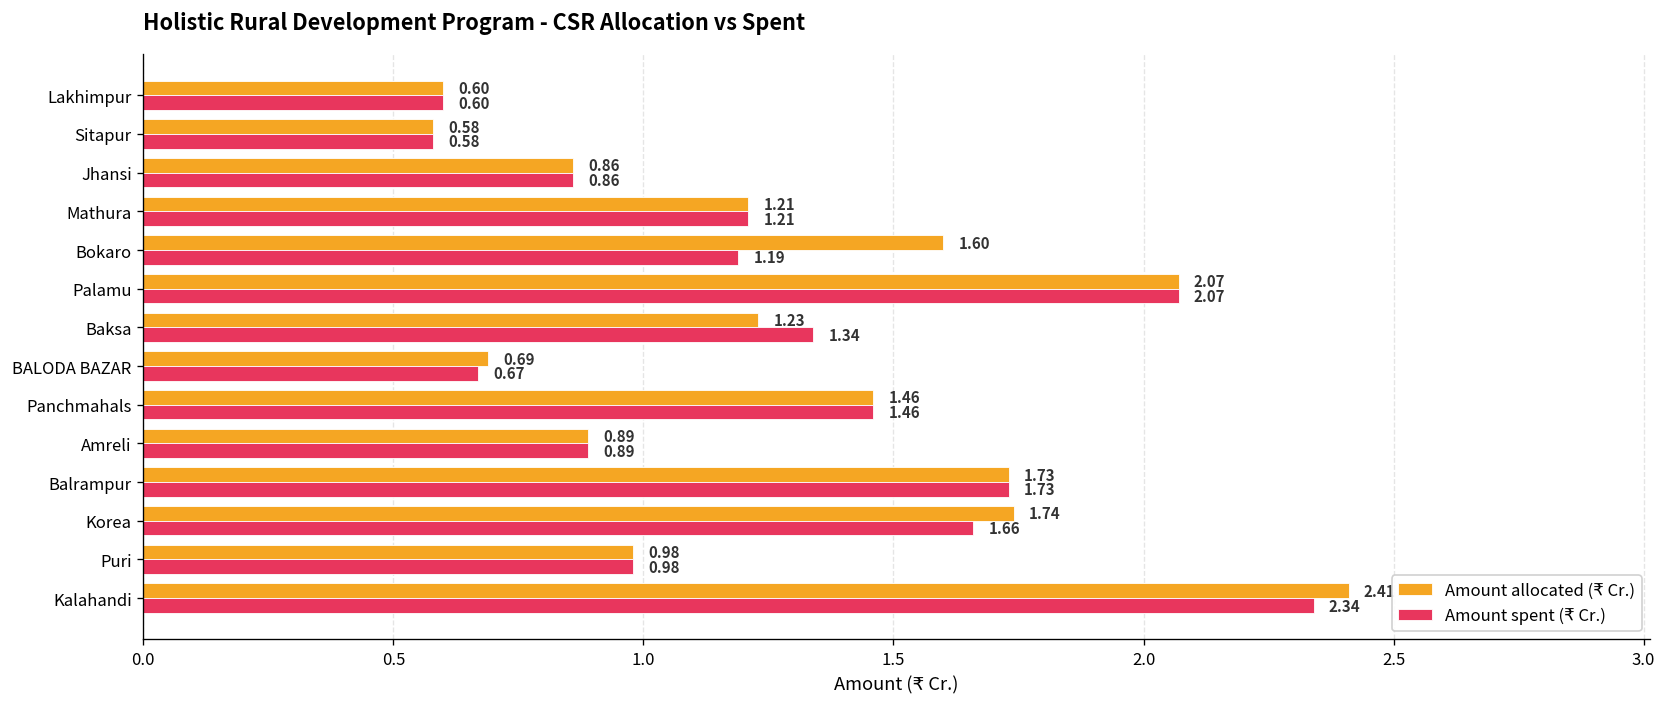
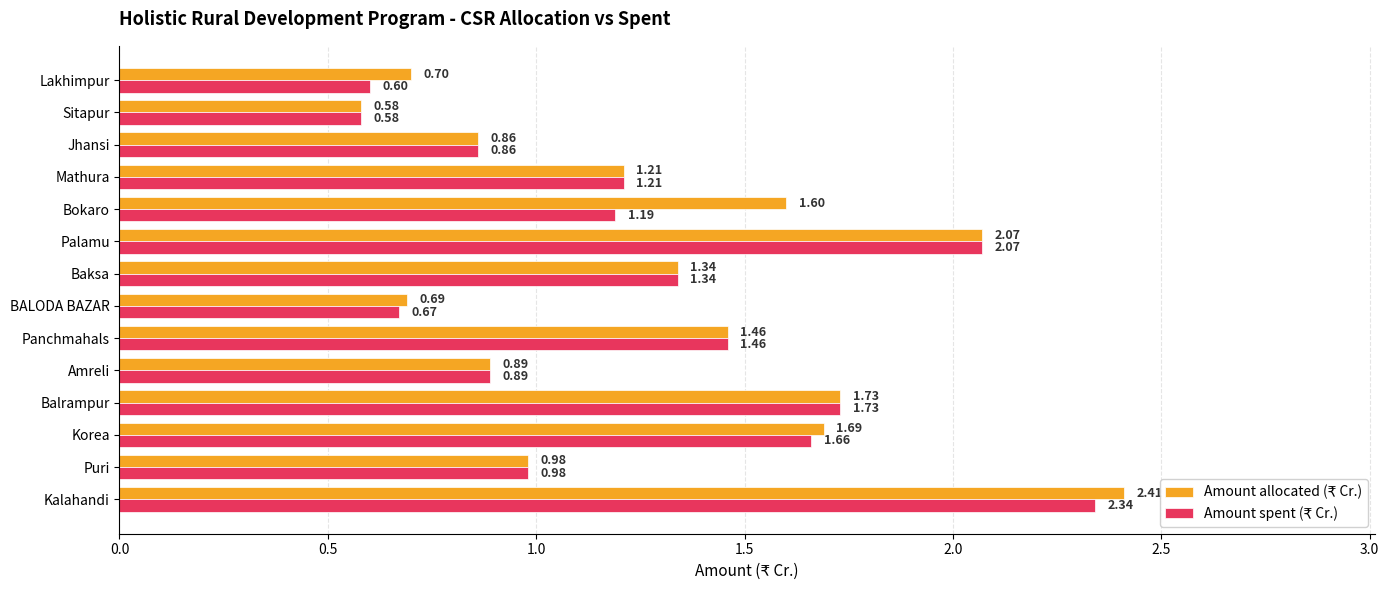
  {
    "Amount allocated (₹ Cr.)": {
-     "Lakhimpur": 0.60,
+     "Lakhimpur": 0.70,
      "Sitapur": 0.58,
      "Jhansi": 0.86,
      "Mathura": 1.21,
      "Bokaro": 1.60,
      "Palamu": 2.07,
-     "Baksa": 1.23,
+     "Baksa": 1.34,
      "BALODA BAZAR": 0.69,
      "Panchmahals": 1.46,
      "Amreli": 0.89,
      "Balrampur": 1.73,
-     "Korea": 1.74,
+     "Korea": 1.69,
      "Puri": 0.98
    },
    "Amount spent (₹ Cr.)": {
      "Lakhimpur": 0.60,
      "Sitapur": 0.58,
      "Jhansi": 0.86,
      "Mathura": 1.21,
      "Bokaro": 1.19,
      "Palamu": 2.07,
      "Baksa": 1.34,
      "BALODA BAZAR": 0.67,
      "Panchmahals": 1.46,
      "Amreli": 0.89,
      "Balrampur": 1.73,
      "Korea": 1.66,
      "Puri": 0.98,
      "Kalahandi": 2.34
    }
  }
